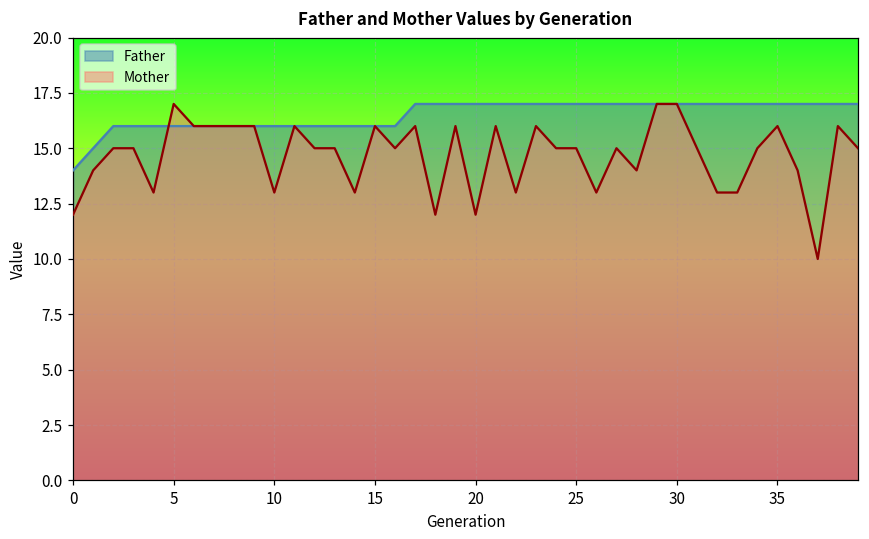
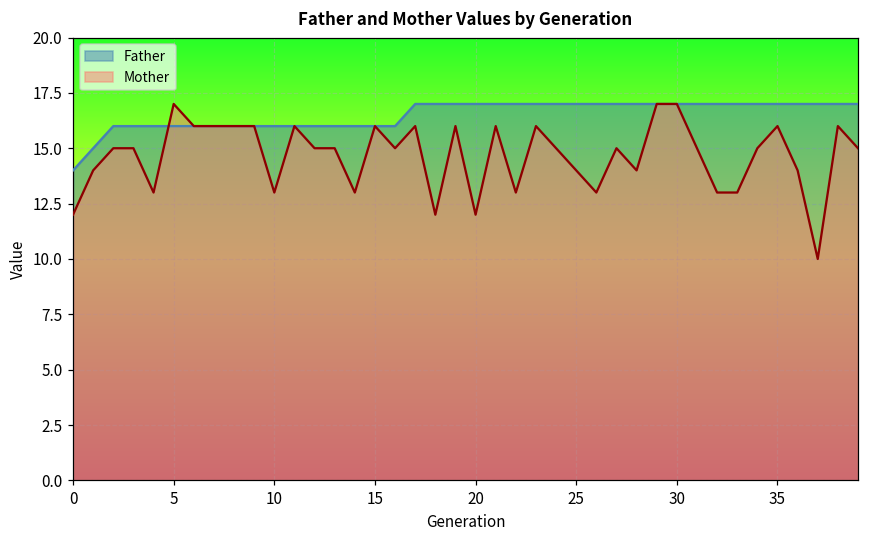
  {
    "Father": {
      "0": 14,
      "5": 16,
      "10": 16,
      "20": 17,
      "25": 17,
      "35": 17
    },
    "Mother": {
      "0": 12,
      "5": 17,
      "10": 13,
      "20": 12,
-     "25": 15,
+     "25": 14,
      "35": 16
    }
  }
